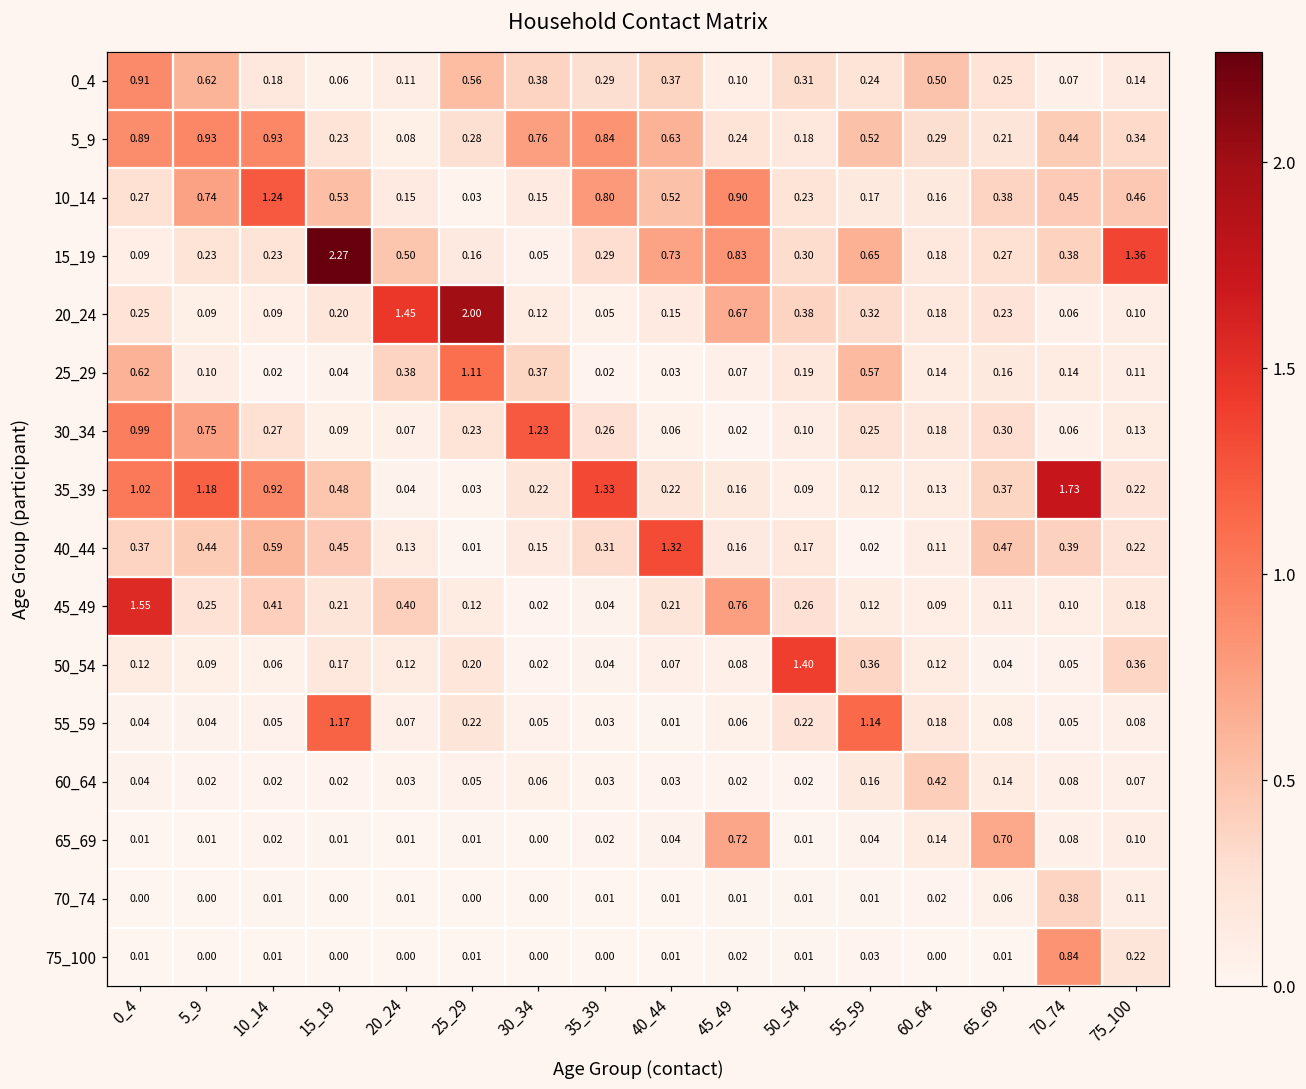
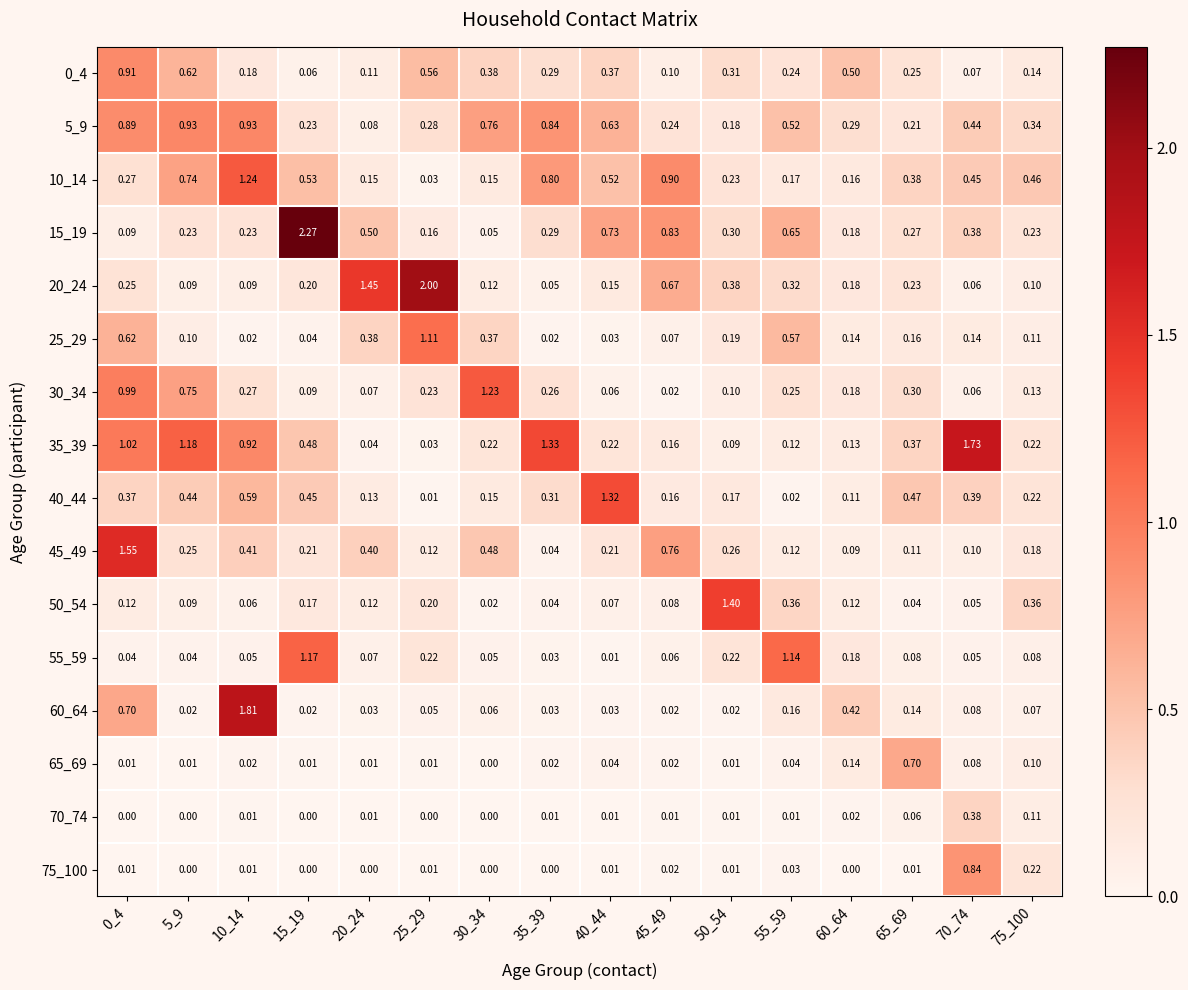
  {
    "15_19": {
      "0_4": 0.09,
      "5_9": 0.23,
      "10_14": 0.23,
      "15_19": 2.27,
      "20_24": 0.50,
      "25_29": 0.16,
      "30_34": 0.05,
      "35_39": 0.29,
      "40_44": 0.73,
      "45_49": 0.83,
      "50_54": 0.30,
      "55_59": 0.65,
      "60_64": 0.18,
      "65_69": 0.27,
      "70_74": 0.38,
-     "75_100": 1.36
+     "75_100": 0.23
    },
    "45_49": {
      "0_4": 1.55,
      "5_9": 0.25,
      "10_14": 0.41,
      "15_19": 0.21,
      "20_24": 0.40,
      "25_29": 0.12,
-     "30_34": 0.02,
+     "30_34": 0.48,
      "35_39": 0.04,
      "40_44": 0.21,
      "45_49": 0.76,
      "50_54": 0.26,
      "55_59": 0.12,
      "60_64": 0.09,
      "65_69": 0.11,
      "70_74": 0.10,
      "75_100": 0.18
    },
    "60_64": {
-     "0_4": 0.04,
+     "0_4": 0.70,
      "5_9": 0.02,
-     "10_14": 0.02,
+     "10_14": 1.81,
      "15_19": 0.02,
      "20_24": 0.03,
      "25_29": 0.05,
      "30_34": 0.06,
      "35_39": 0.03,
      "40_44": 0.03,
      "45_49": 0.02,
      "50_54": 0.02,
      "55_59": 0.16,
      "60_64": 0.42,
      "65_69": 0.14,
      "70_74": 0.08,
      "75_100": 0.07
    },
    "65_69": {
      "0_4": 0.01,
      "5_9": 0.01,
      "10_14": 0.02,
      "15_19": 0.01,
      "20_24": 0.01,
      "25_29": 0.01,
      "30_34": 0.00,
      "35_39": 0.02,
      "40_44": 0.04,
-     "45_49": 0.72,
+     "45_49": 0.02,
      "50_54": 0.01,
      "55_59": 0.04,
      "60_64": 0.14,
      "65_69": 0.70,
      "70_74": 0.08,
      "75_100": 0.10
    }
  }
